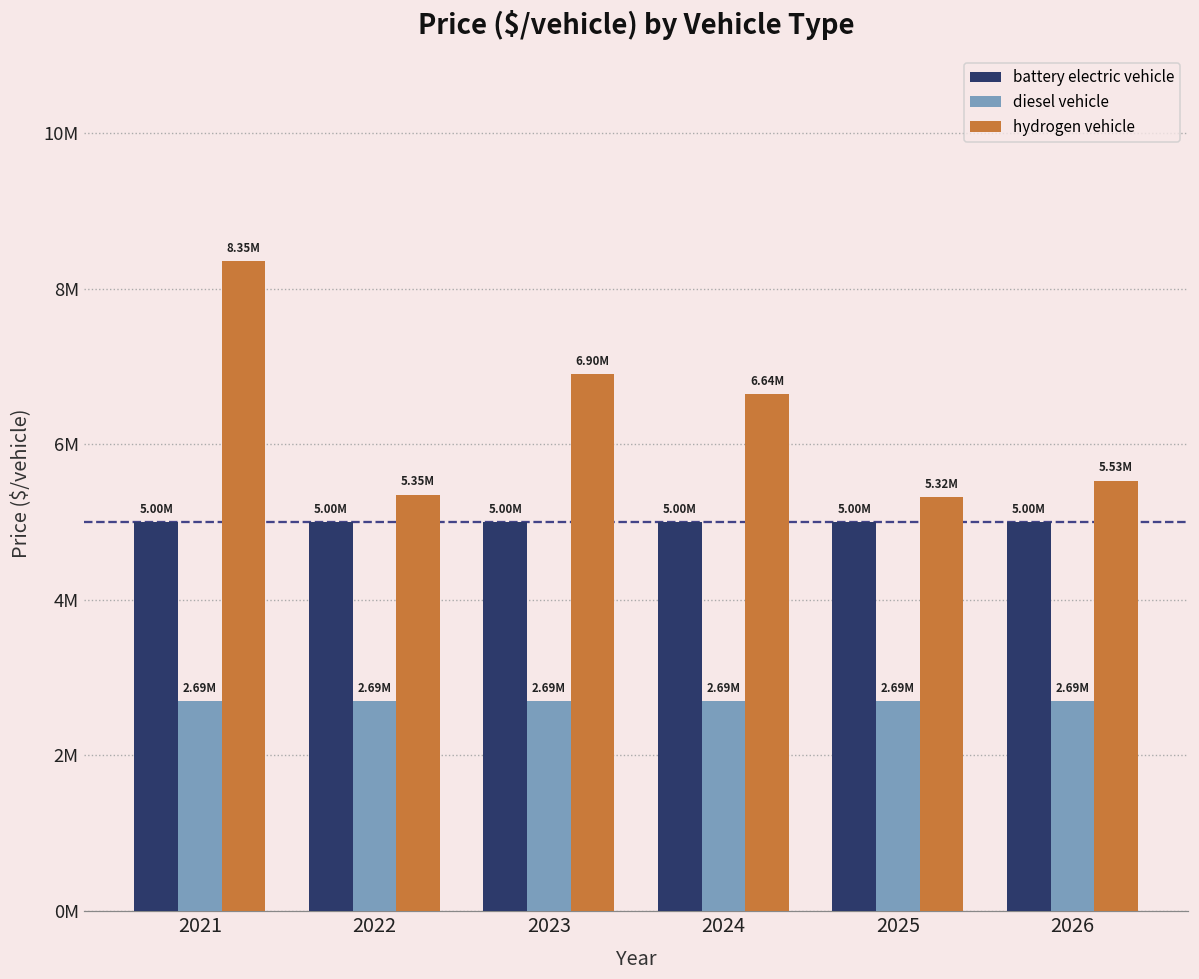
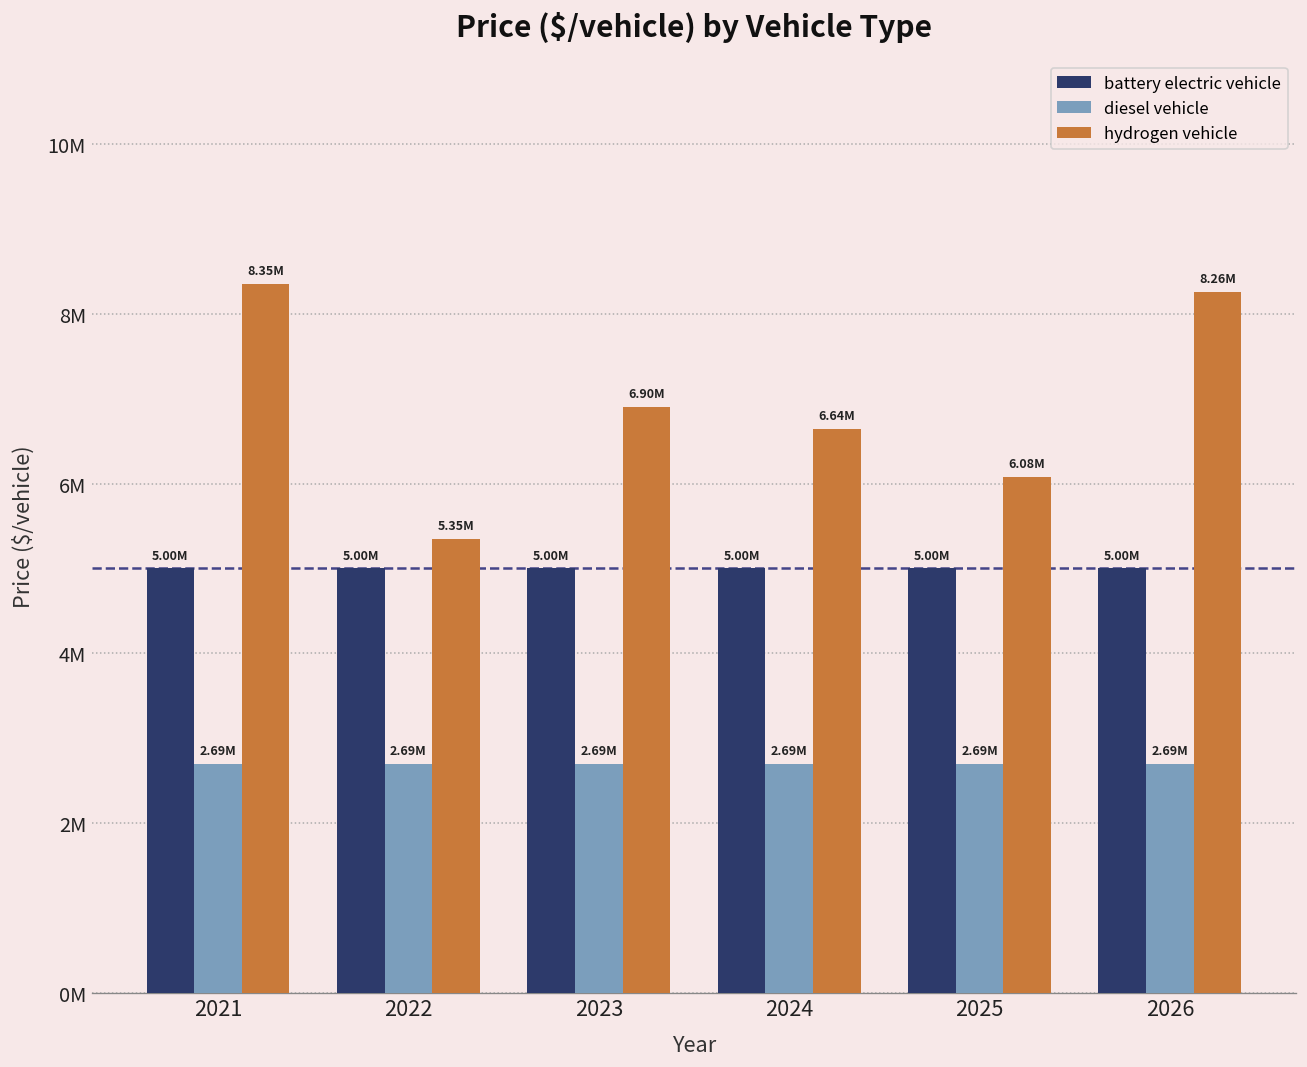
  {
    "battery electric vehicle": {
      "2021": "5.00M",
      "2022": "5.00M",
      "2023": "5.00M",
      "2024": "5.00M",
      "2025": "5.00M",
      "2026": "5.00M"
    },
    "diesel vehicle": {
      "2021": "2.69M",
      "2022": "2.69M",
      "2023": "2.69M",
      "2024": "2.69M",
      "2025": "2.69M",
      "2026": "2.69M"
    },
    "hydrogen vehicle": {
      "2021": "8.35M",
      "2022": "5.35M",
      "2023": "6.90M",
      "2024": "6.64M",
-     "2025": "5.32M",
-     "2026": "5.53M"
+     "2025": "6.08M",
+     "2026": "8.26M"
    }
  }
